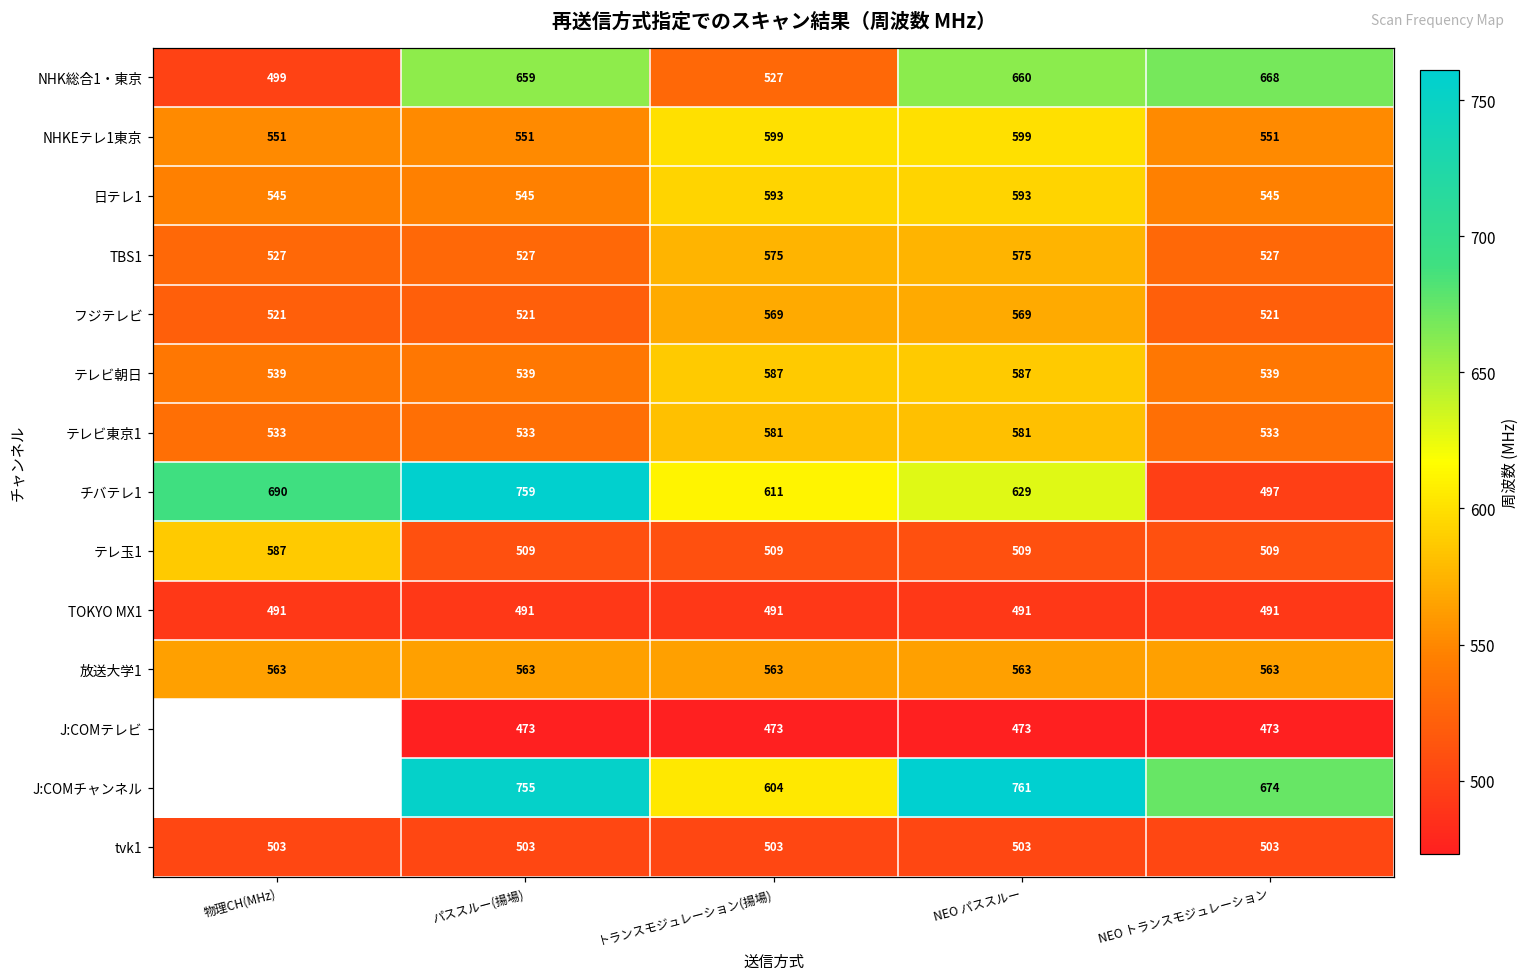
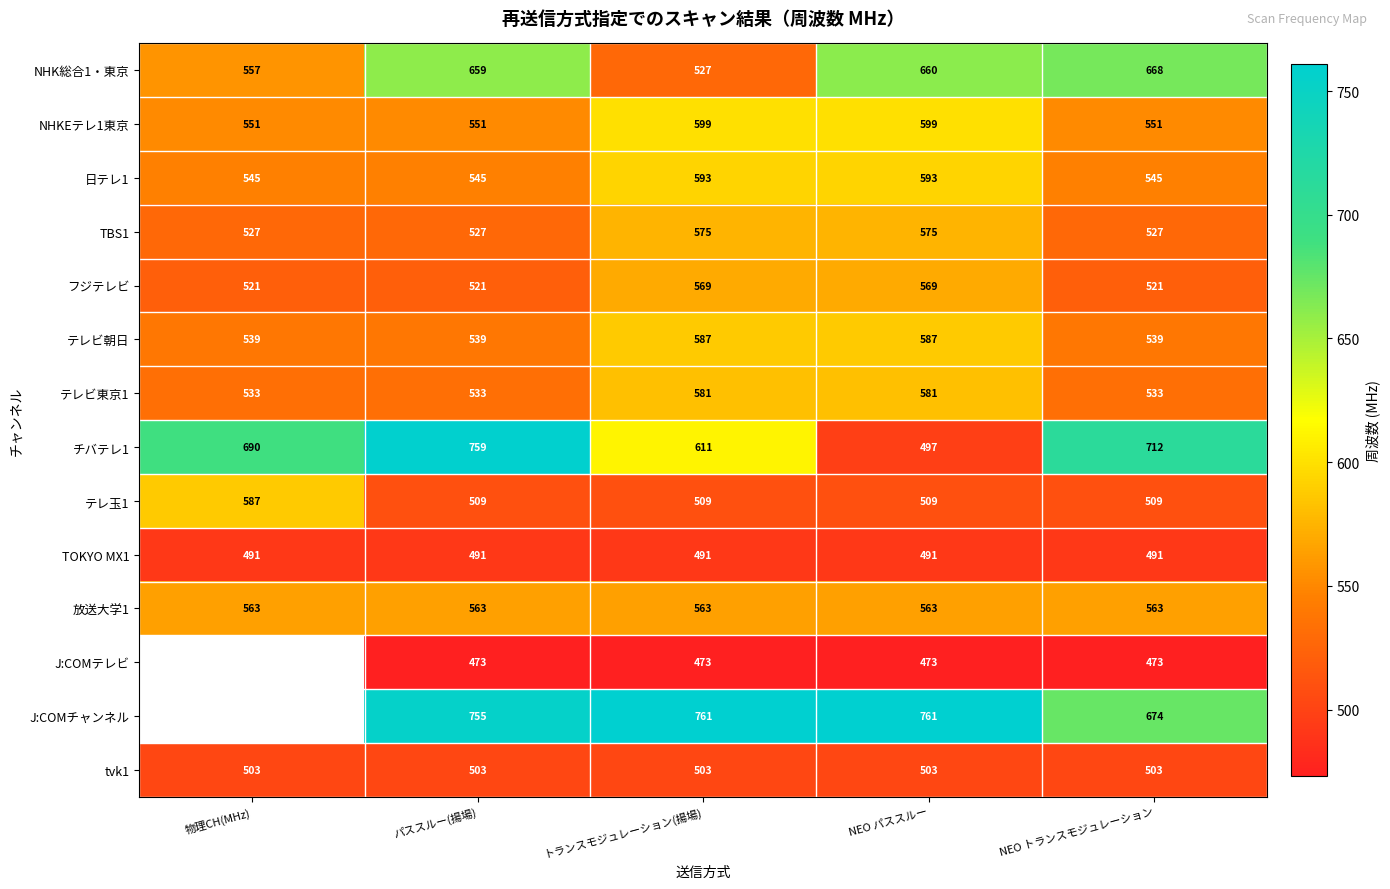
  {
    "NHK総合1・東京": {
-     "物理CH(MHz)": 499,
+     "物理CH(MHz)": 557,
      "パススルー(揚場)": 659,
      "トランスモジュレーション(揚場)": 527,
      "NEO パススルー": 660,
      "NEO トランスモジュレーション": 668
    },
    "NHKEテレ1東京": {
      "物理CH(MHz)": 551,
      "パススルー(揚場)": 551,
      "トランスモジュレーション(揚場)": 599,
      "NEO パススルー": 599,
      "NEO トランスモジュレーション": 551
    },
    "日テレ1": {
      "物理CH(MHz)": 545,
      "パススルー(揚場)": 545,
      "トランスモジュレーション(揚場)": 593,
      "NEO パススルー": 593,
      "NEO トランスモジュレーション": 545
    },
    "TBS1": {
      "物理CH(MHz)": 527,
      "パススルー(揚場)": 527,
      "トランスモジュレーション(揚場)": 575,
      "NEO パススルー": 575,
      "NEO トランスモジュレーション": 527
    },
    "フジテレビ": {
      "物理CH(MHz)": 521,
      "パススルー(揚場)": 521,
      "トランスモジュレーション(揚場)": 569,
      "NEO パススルー": 569,
      "NEO トランスモジュレーション": 521
    },
    "テレビ朝日": {
      "物理CH(MHz)": 539,
      "パススルー(揚場)": 539,
      "トランスモジュレーション(揚場)": 587,
      "NEO パススルー": 587,
      "NEO トランスモジュレーション": 539
    },
    "テレビ東京1": {
      "物理CH(MHz)": 533,
      "パススルー(揚場)": 533,
      "トランスモジュレーション(揚場)": 581,
      "NEO パススルー": 581,
      "NEO トランスモジュレーション": 533
    },
    "チバテレ1": {
      "物理CH(MHz)": 690,
      "パススルー(揚場)": 759,
      "トランスモジュレーション(揚場)": 611,
-     "NEO パススルー": 629,
-     "NEO トランスモジュレーション": 497
+     "NEO パススルー": 497,
+     "NEO トランスモジュレーション": 712
    },
    "テレ玉1": {
      "物理CH(MHz)": 587,
      "パススルー(揚場)": 509,
      "トランスモジュレーション(揚場)": 509,
      "NEO パススルー": 509,
      "NEO トランスモジュレーション": 509
    },
    "TOKYO MX1": {
      "物理CH(MHz)": 491,
      "パススルー(揚場)": 491,
      "トランスモジュレーション(揚場)": 491,
      "NEO パススルー": 491,
      "NEO トランスモジュレーション": 491
    },
    "放送大学1": {
      "物理CH(MHz)": 563,
      "パススルー(揚場)": 563,
      "トランスモジュレーション(揚場)": 563,
      "NEO パススルー": 563,
      "NEO トランスモジュレーション": 563
    },
    "J:COMテレビ": {
      "パススルー(揚場)": 473,
      "トランスモジュレーション(揚場)": 473,
      "NEO パススルー": 473,
      "NEO トランスモジュレーション": 473
    },
    "J:COMチャンネル": {
      "パススルー(揚場)": 755,
-     "トランスモジュレーション(揚場)": 604,
+     "トランスモジュレーション(揚場)": 761,
      "NEO パススルー": 761,
      "NEO トランスモジュレーション": 674
    },
    "tvk1": {
      "物理CH(MHz)": 503,
      "パススルー(揚場)": 503,
      "トランスモジュレーション(揚場)": 503,
      "NEO パススルー": 503,
      "NEO トランスモジュレーション": 503
    }
  }
